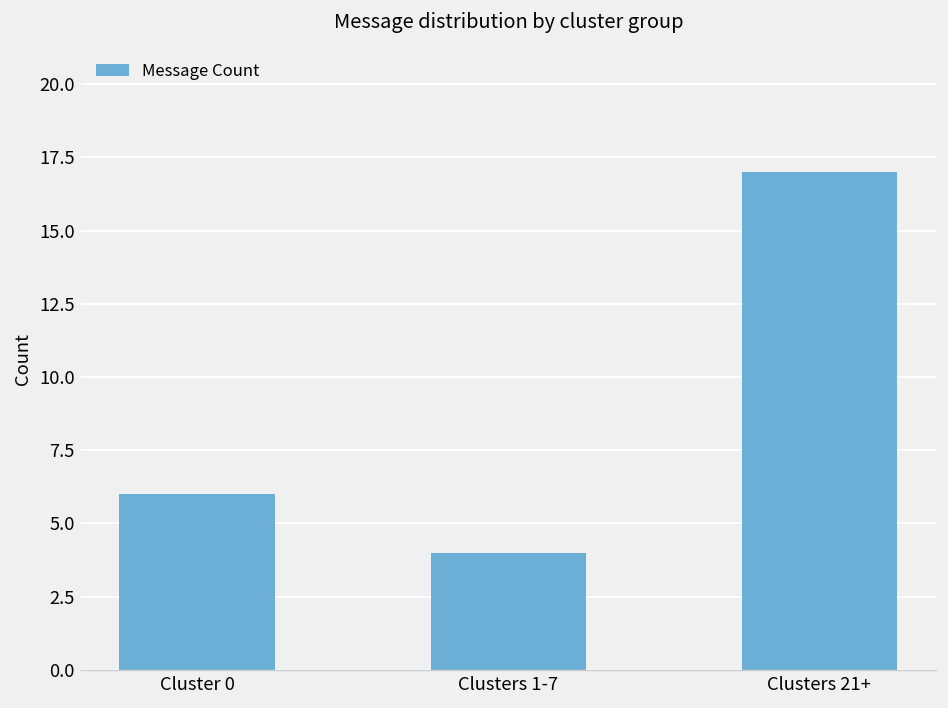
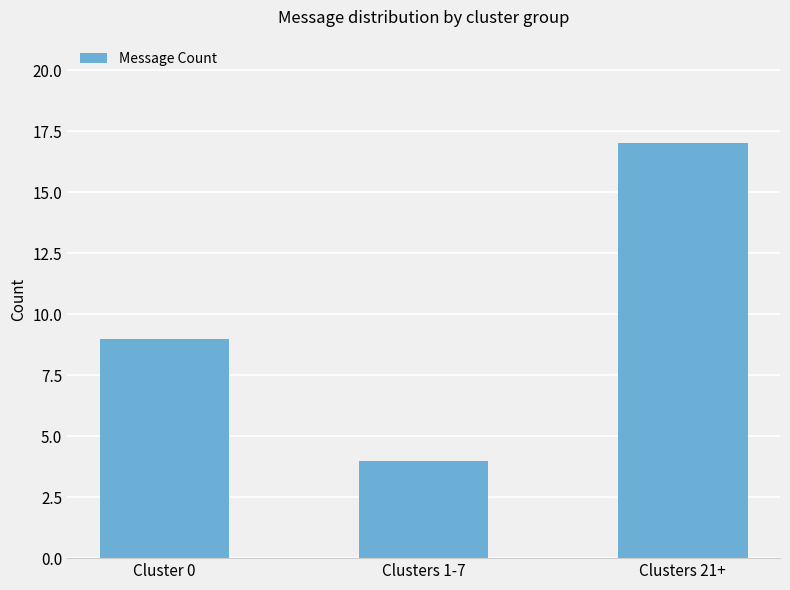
  {
-   "Cluster 0": 6,
+   "Cluster 0": 9,
    "Clusters 1-7": 4,
    "Clusters 21+": 17
  }
